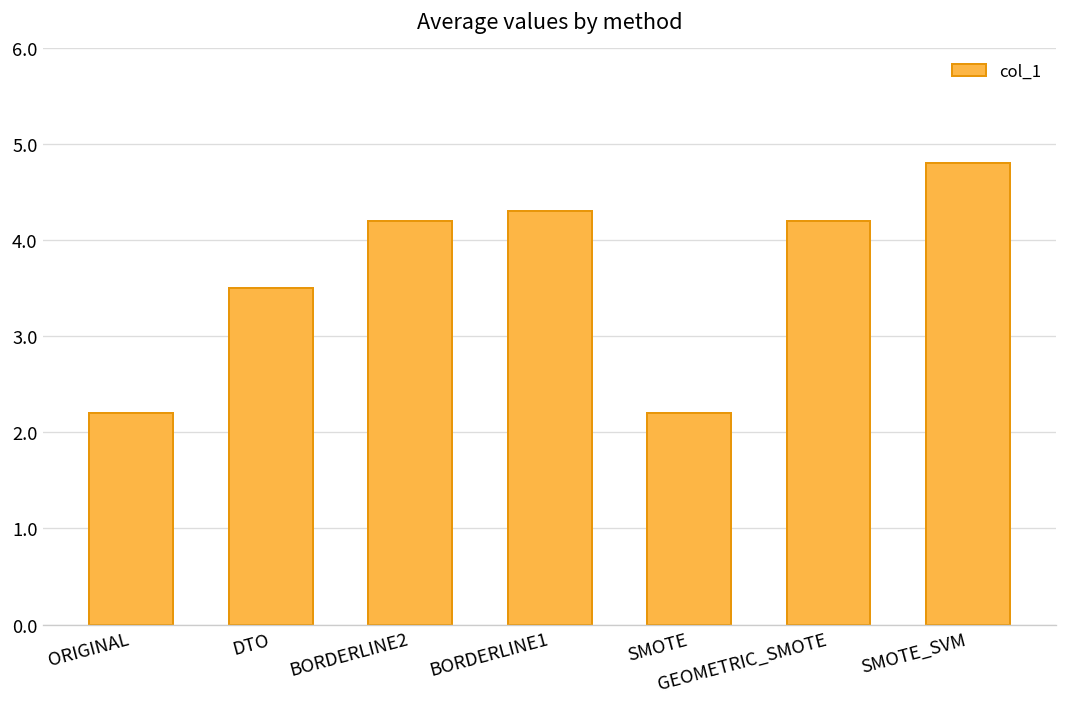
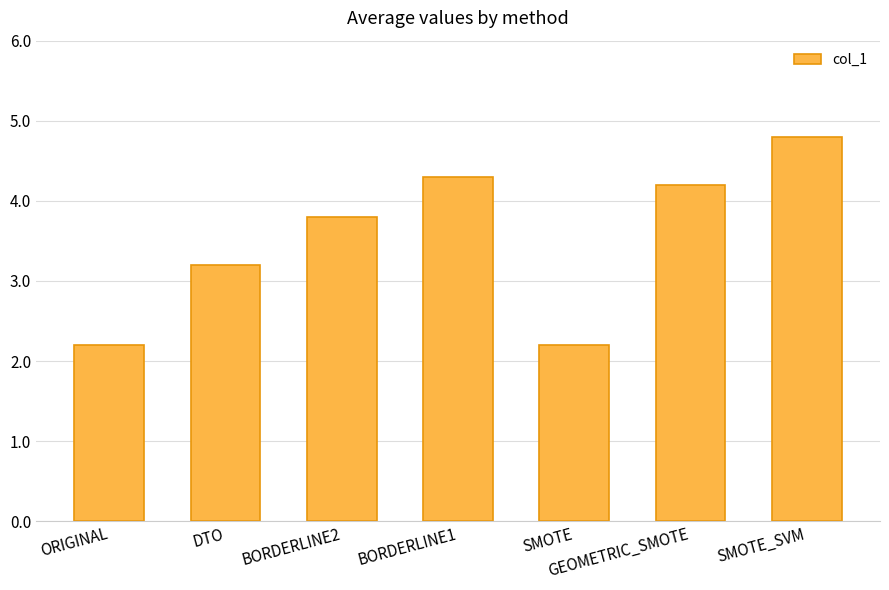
  {
    "ORIGINAL": 2.2,
-   "DTO": 3.5,
-   "BORDERLINE2": 4.2,
+   "DTO": 3.2,
+   "BORDERLINE2": 3.8,
    "BORDERLINE1": 4.3,
    "SMOTE": 2.2,
    "GEOMETRIC_SMOTE": 4.2,
    "SMOTE_SVM": 4.8
  }
